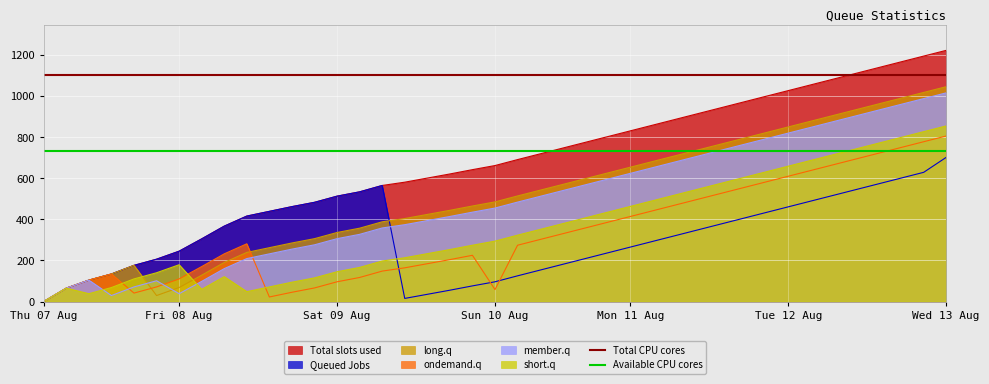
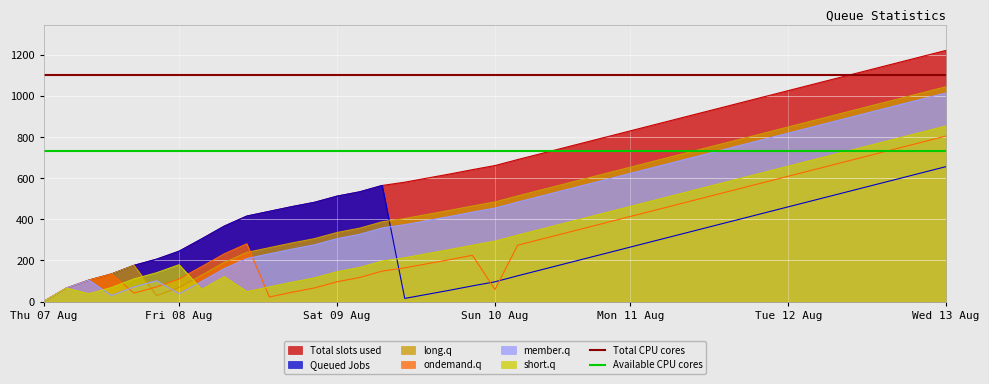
  {
    "Total slots used": {
      "Sun 10 Aug": 660,
      "Mon 11 Aug": 830,
      "Tue 12 Aug": 1030,
      "Wed 13 Aug": 1220
    },
    "Queued Jobs": {
      "Sun 10 Aug": 100,
      "Mon 11 Aug": 270,
      "Tue 12 Aug": 460,
-     "Wed 13 Aug": 700
+     "Wed 13 Aug": 660
    },
    "ondemand.q": {
      "Fri 08 Aug": 110,
      "Sat 09 Aug": 100,
      "Sun 10 Aug": 60,
      "Mon 11 Aug": 410,
      "Tue 12 Aug": 610,
      "Wed 13 Aug": 810
    },
    "member.q": {
      "Fri 08 Aug": 40,
      "Sat 09 Aug": 310,
      "Sun 10 Aug": 460,
      "Mon 11 Aug": 620,
      "Tue 12 Aug": 820,
      "Wed 13 Aug": 1020
    }
  }
